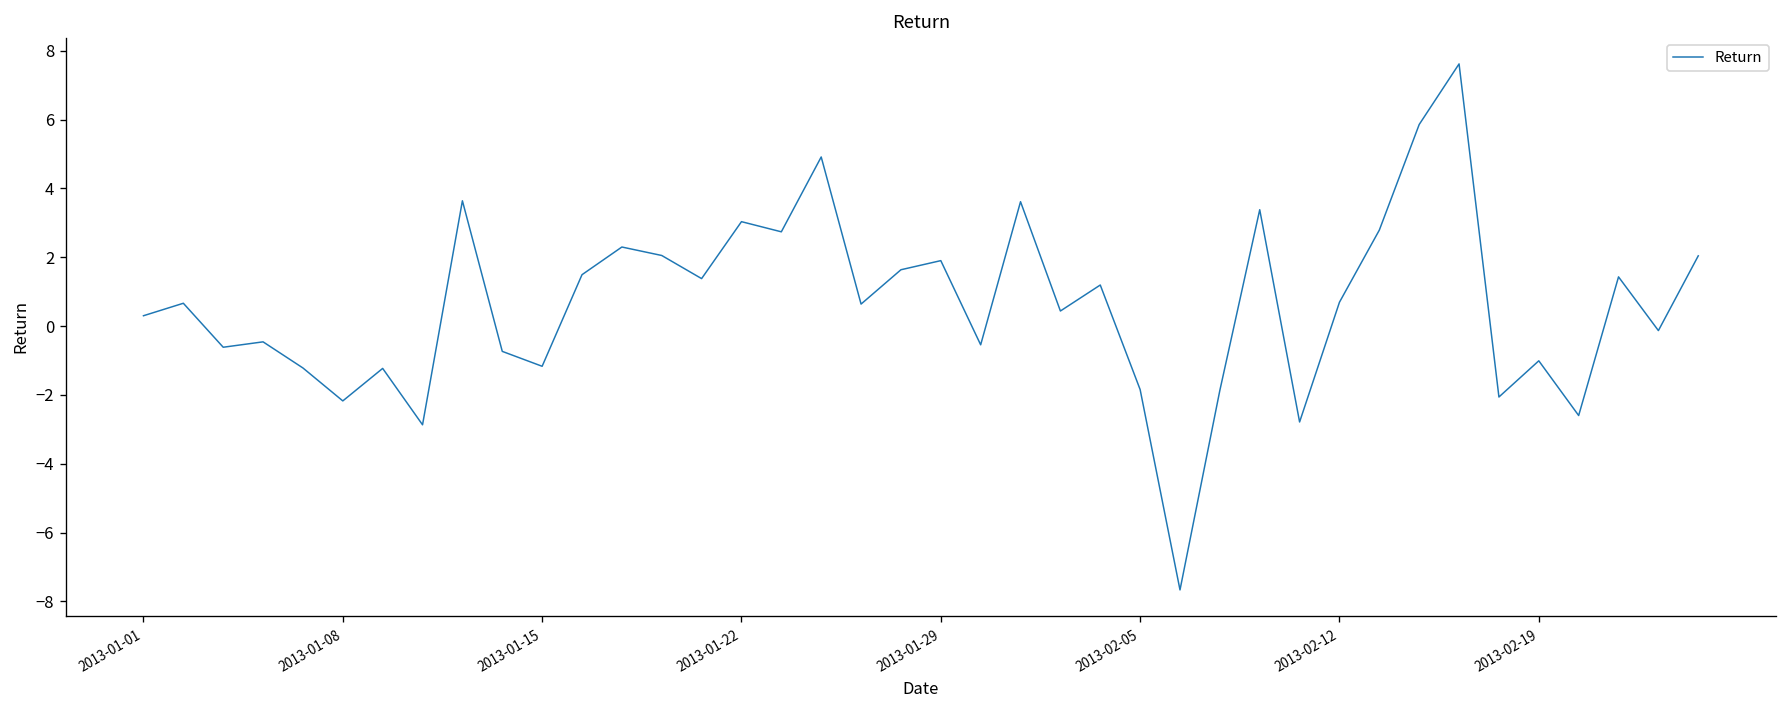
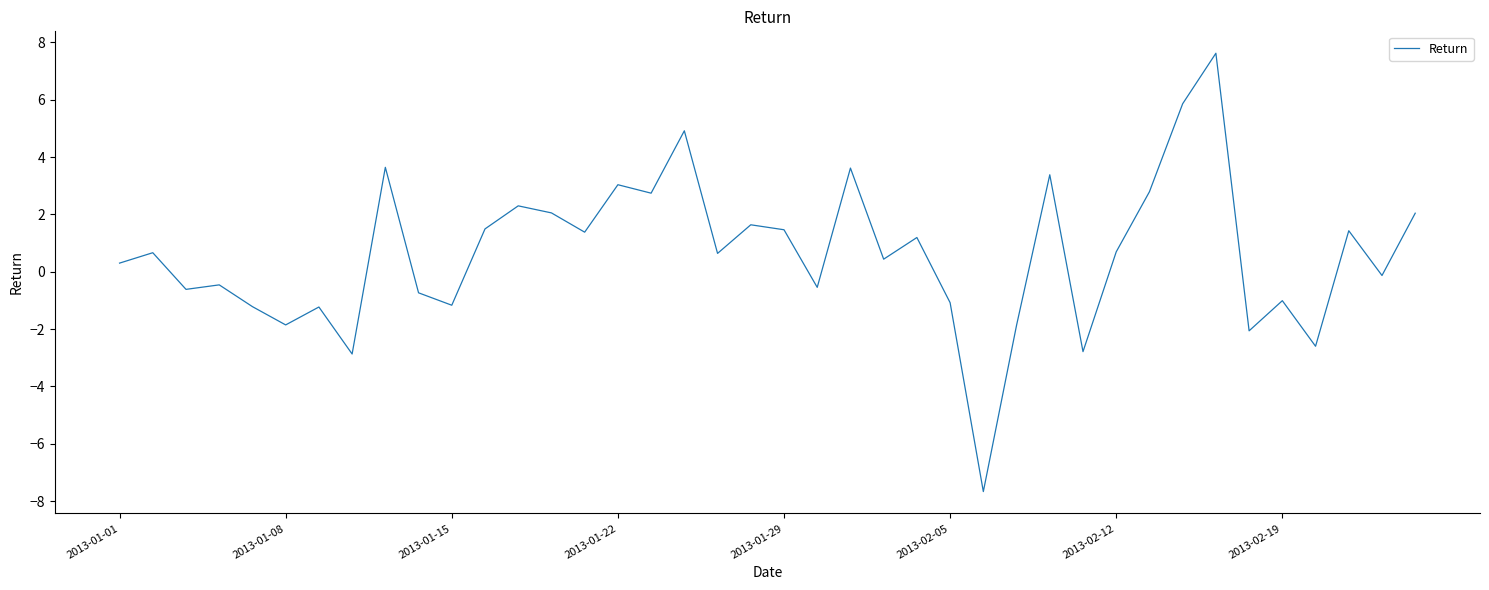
  {
    "2013-01-01": 0.3,
-   "2013-01-08": -2.2,
+   "2013-01-08": -1.9,
    "2013-01-15": -1.2,
    "2013-01-22": 3.0,
-   "2013-01-29": 1.9,
-   "2013-02-05": -1.8,
+   "2013-01-29": 1.5,
+   "2013-02-05": -1.1,
    "2013-02-12": 0.7,
    "2013-02-19": -1.0
  }
